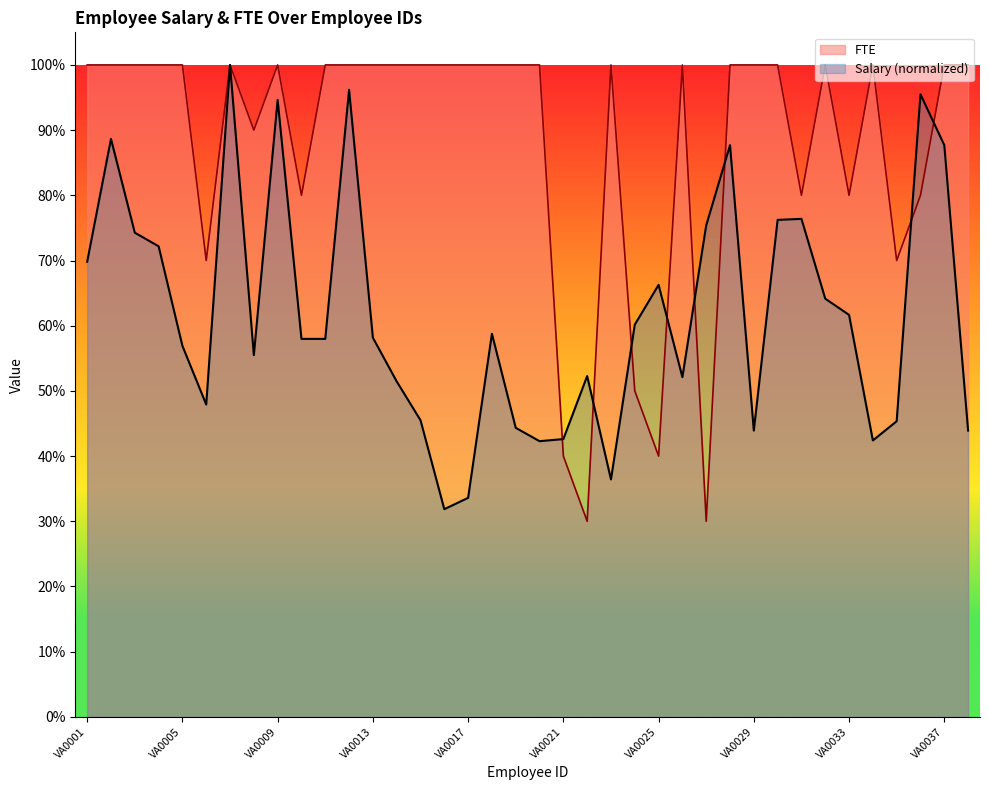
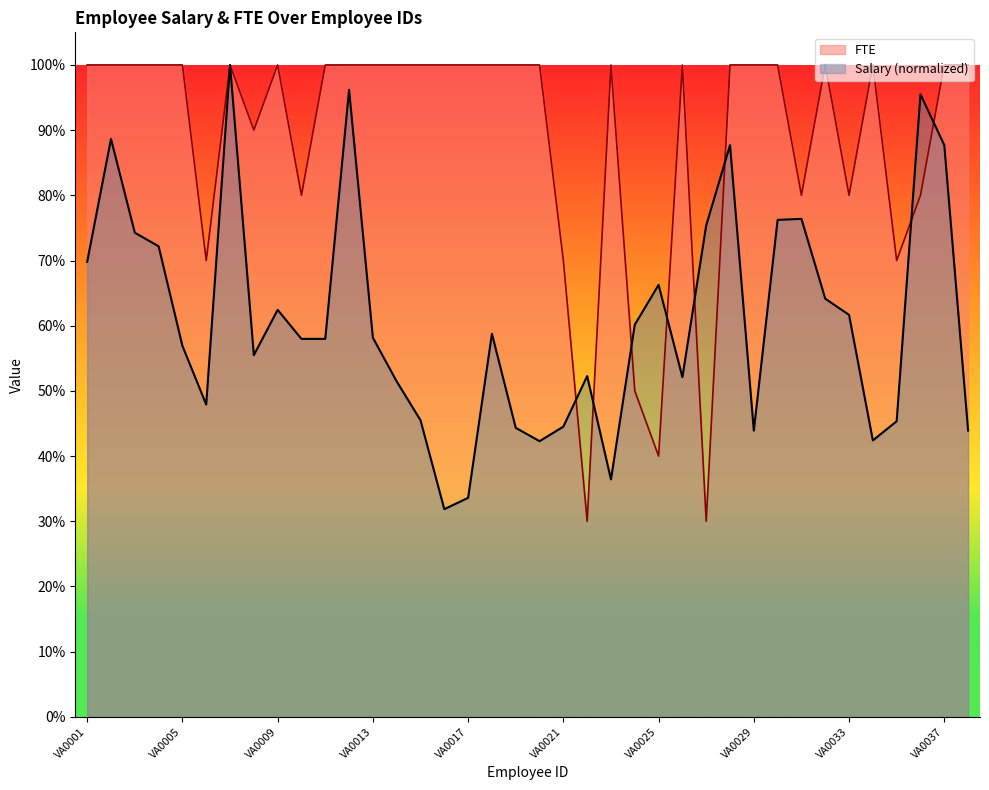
  {
    "FTE": {
      "VA0001": "100%",
      "VA0005": "100%",
      "VA0009": "100%",
      "VA0013": "100%",
      "VA0017": "100%",
-     "VA0021": "40%",
+     "VA0021": "70%",
      "VA0025": "40%",
      "VA0029": "100%",
      "VA0033": "80%"
    },
    "Salary (normalized)": {
      "VA0001": "70%",
      "VA0005": "57%",
-     "VA0009": "95%",
+     "VA0009": "62%",
      "VA0013": "58%",
      "VA0017": "34%",
-     "VA0021": "43%",
+     "VA0021": "45%",
      "VA0025": "66%",
      "VA0029": "44%",
      "VA0033": "62%",
      "VA0037": "88%"
    }
  }
